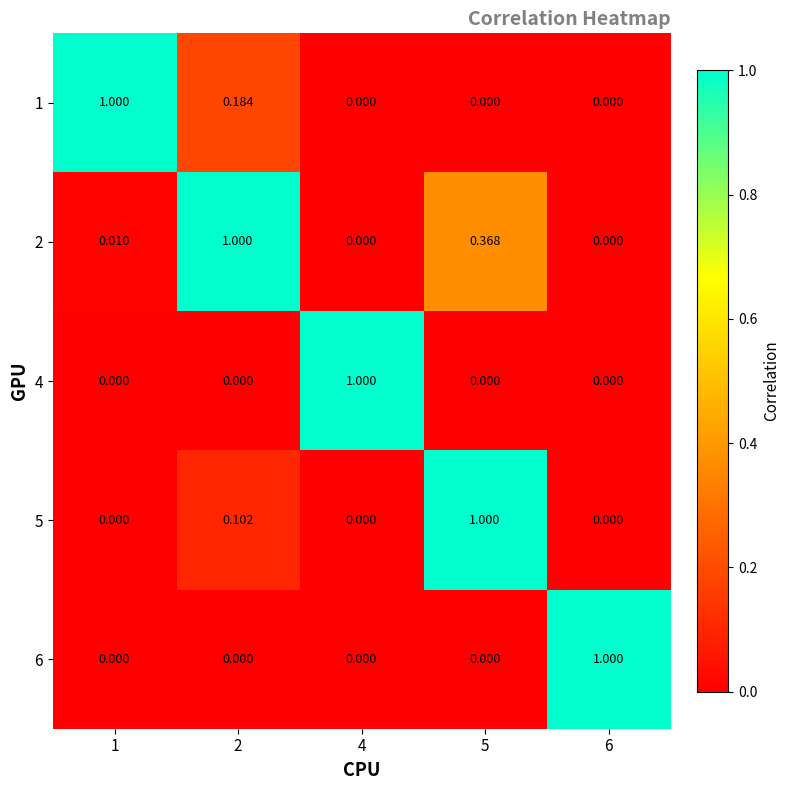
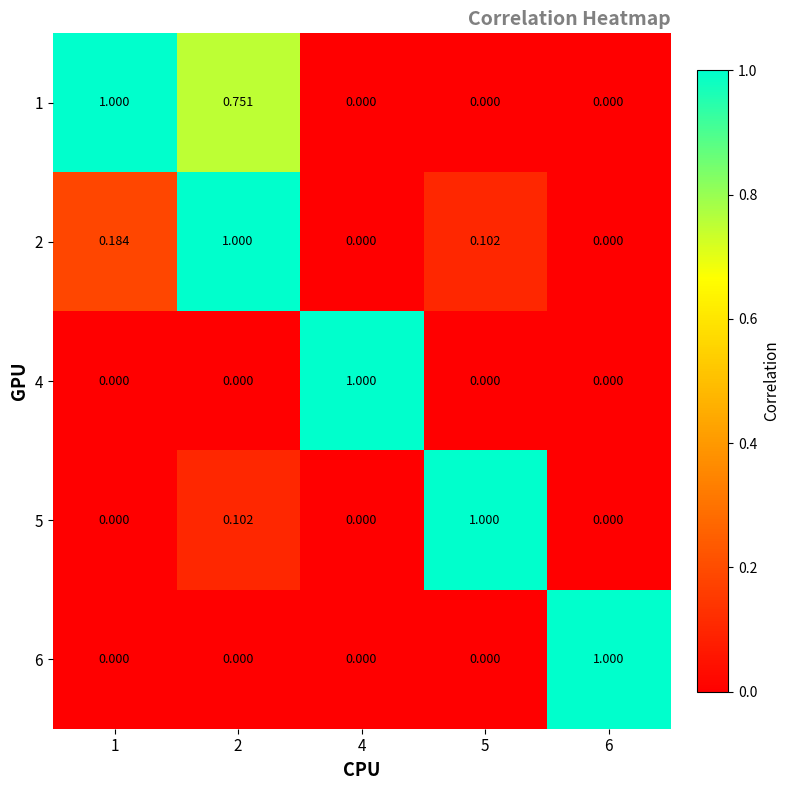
  {
    "1": {
      "1": 1.000,
-     "2": 0.184,
+     "2": 0.751,
      "4": 0.000,
      "5": 0.000,
      "6": 0.000
    },
    "2": {
-     "1": 0.010,
+     "1": 0.184,
      "2": 1.000,
      "4": 0.000,
-     "5": 0.368,
+     "5": 0.102,
      "6": 0.000
    },
    "4": {
      "1": 0.000,
      "2": 0.000,
      "4": 1.000,
      "5": 0.000,
      "6": 0.000
    },
    "5": {
      "1": 0.000,
      "2": 0.102,
      "4": 0.000,
      "5": 1.000,
      "6": 0.000
    },
    "6": {
      "1": 0.000,
      "2": 0.000,
      "4": 0.000,
      "5": 0.000,
      "6": 1.000
    }
  }
